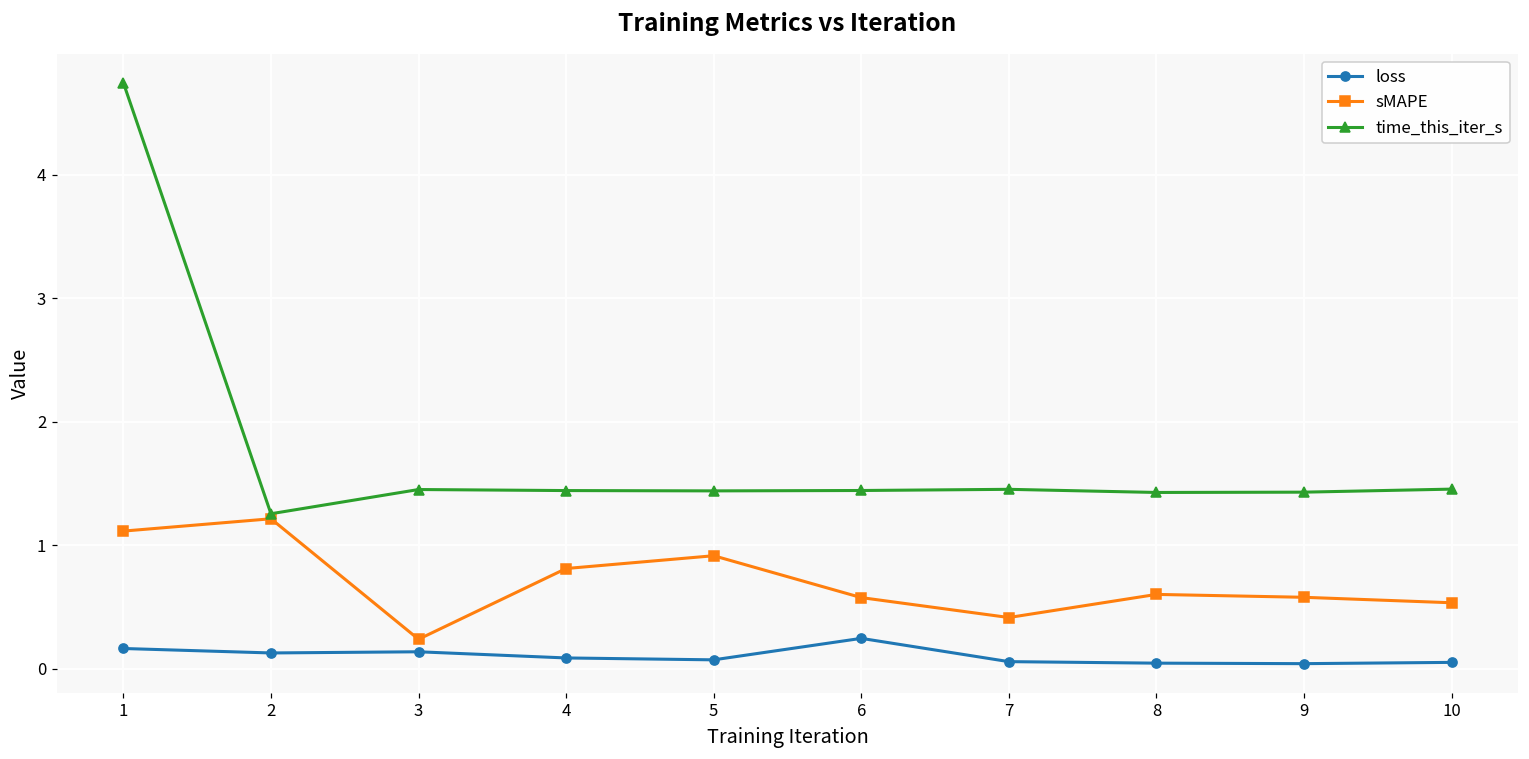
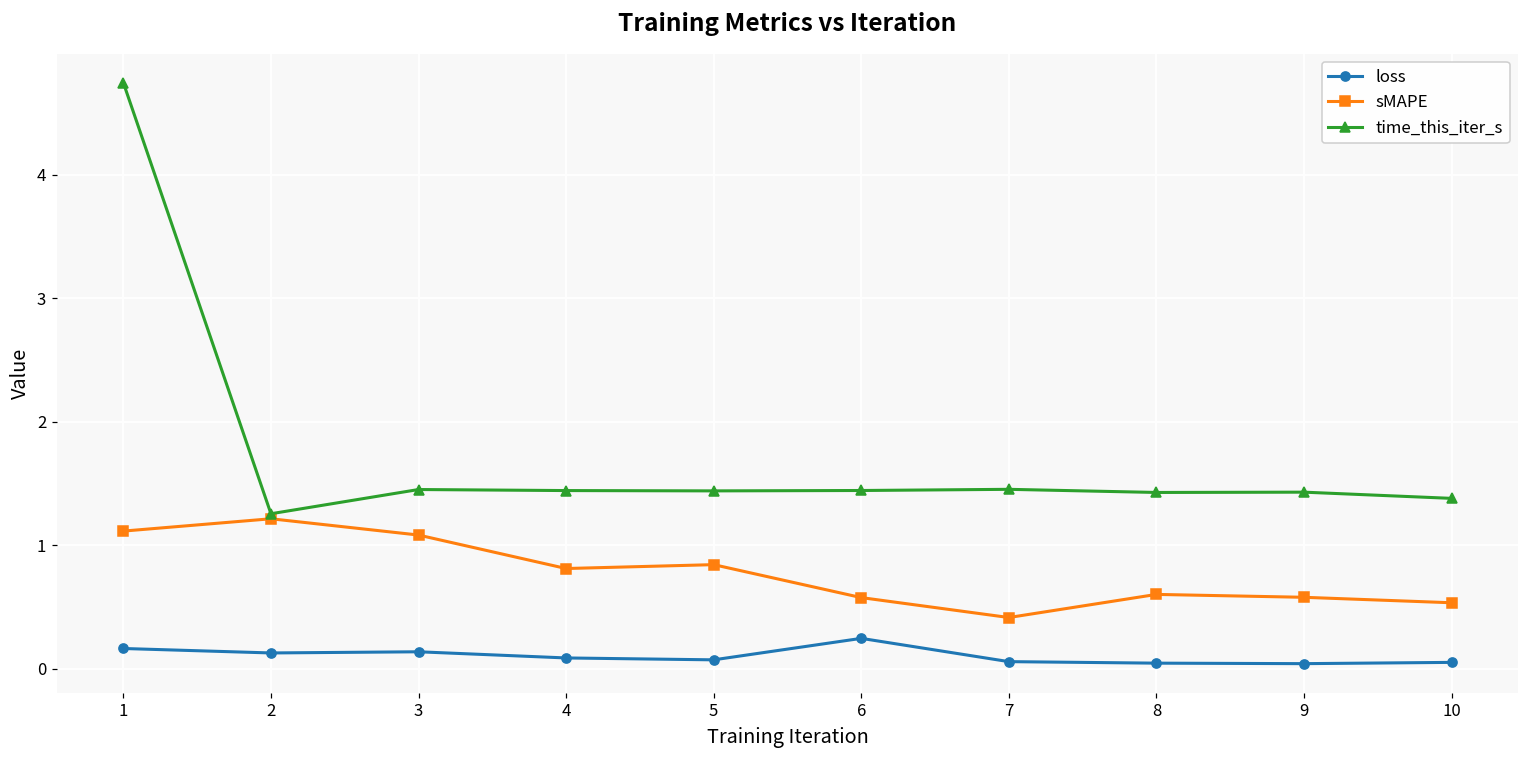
  {
    "loss": {
      "1": 0.16,
      "2": 0.13,
      "3": 0.14,
      "4": 0.09,
      "5": 0.07,
      "6": 0.25,
      "7": 0.06,
      "8": 0.05,
      "9": 0.04,
      "10": 0.05
    },
    "sMAPE": {
      "1": 1.12,
      "2": 1.22,
-     "3": 0.24,
+     "3": 1.08,
      "4": 0.81,
-     "5": 0.92,
+     "5": 0.84,
      "6": 0.58,
      "7": 0.42,
      "8": 0.60,
      "9": 0.58,
      "10": 0.53
    },
    "time_this_iter_s": {
      "1": 4.75,
      "2": 1.26,
      "3": 1.45,
      "4": 1.44,
      "5": 1.44,
      "6": 1.44,
      "7": 1.45,
      "8": 1.43,
      "9": 1.43,
-     "10": 1.46
+     "10": 1.38
    }
  }
